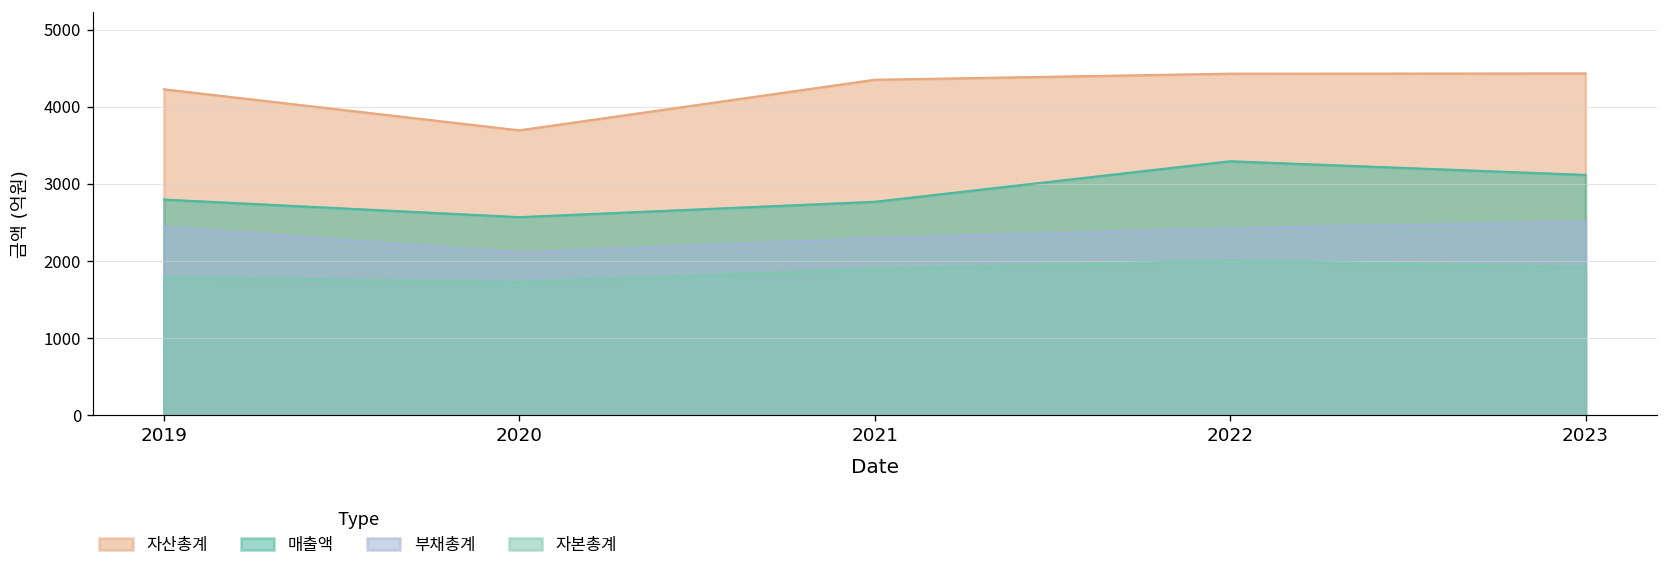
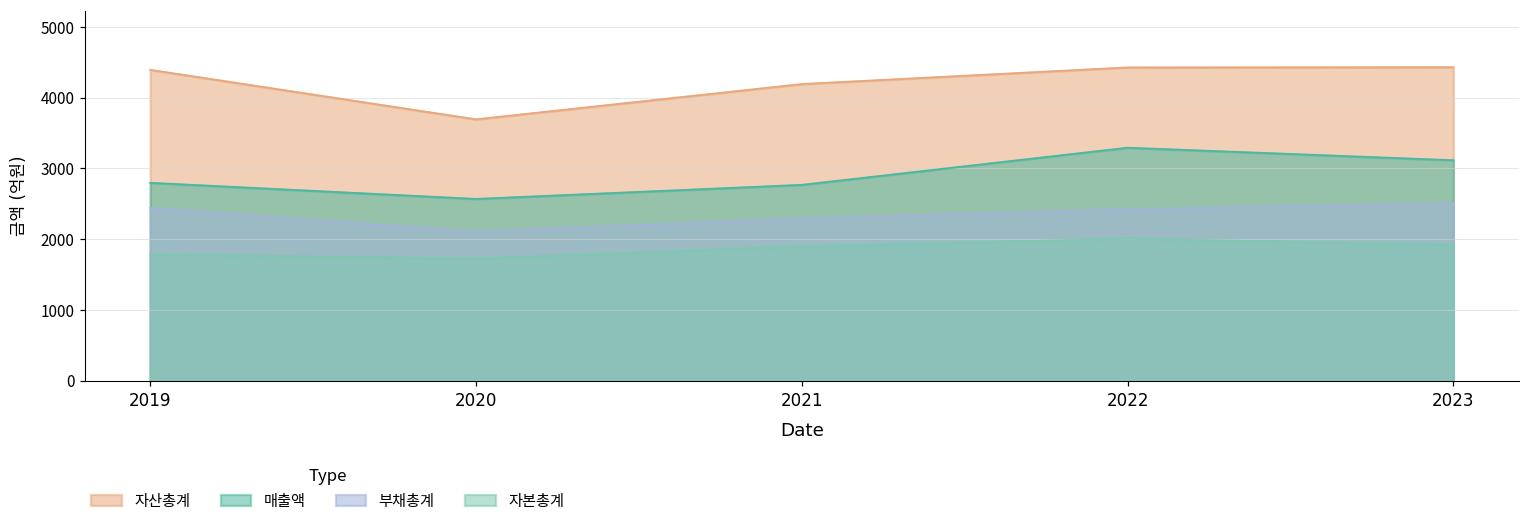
  {
    "자산총계": {
-     "2019": 4200,
+     "2019": 4400,
      "2020": 3700,
-     "2021": 4300,
+     "2021": 4200,
      "2022": 4400,
      "2023": 4400
    }
  }
